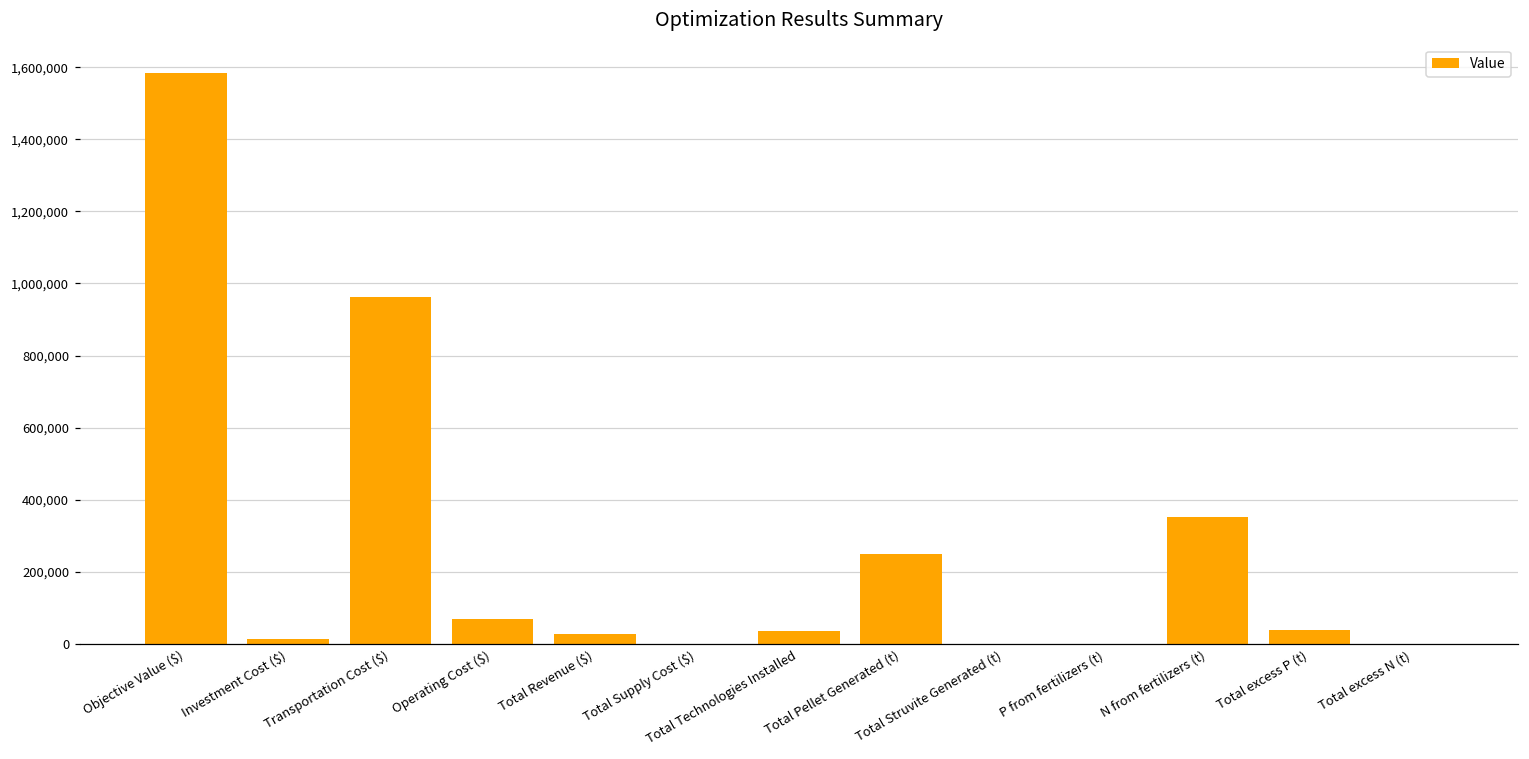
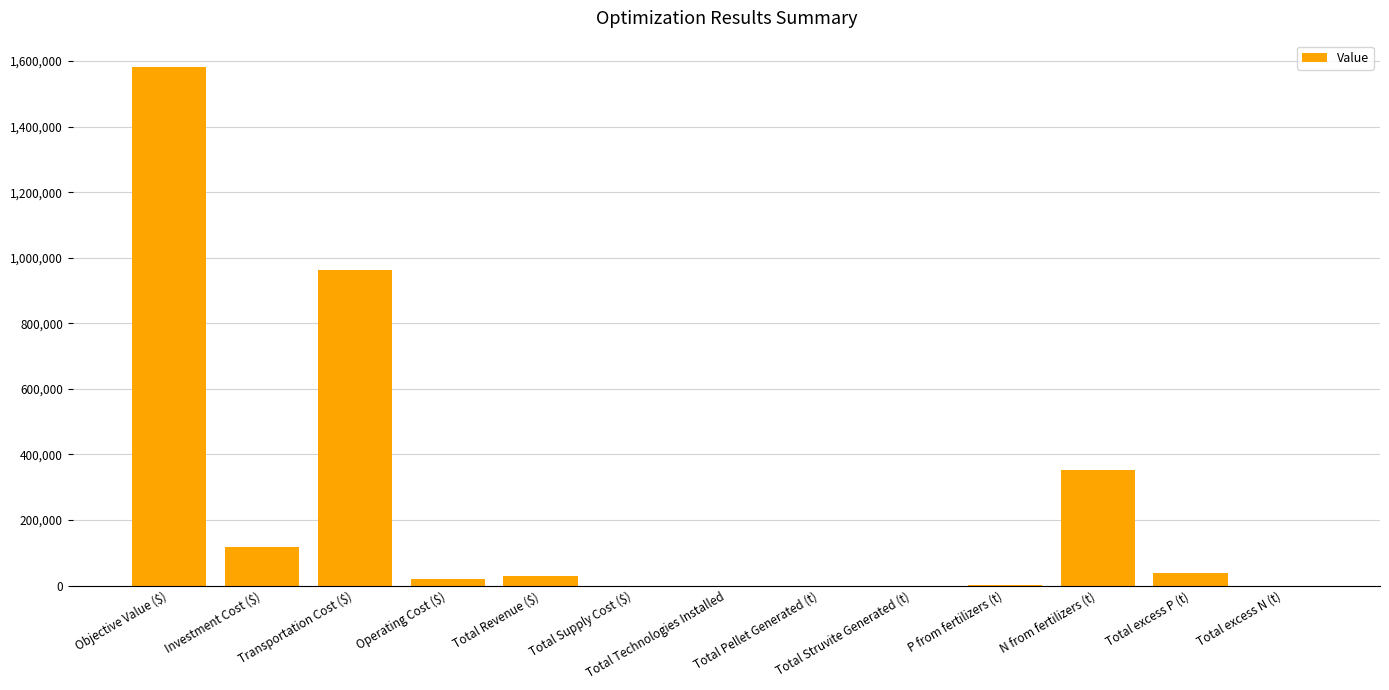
  {
    "Objective Value ($)": "1,580,000",
-   "Investment Cost ($)": "10,000",
+   "Investment Cost ($)": "120,000",
    "Transportation Cost ($)": "960,000",
-   "Operating Cost ($)": "70,000",
+   "Operating Cost ($)": "20,000",
    "Total Revenue ($)": "30,000",
    "Total Supply Cost ($)": "0",
-   "Total Technologies Installed": "40,000",
-   "Total Pellet Generated (t)": "250,000",
+   "Total Technologies Installed": "0",
+   "Total Pellet Generated (t)": "0",
    "Total Struvite Generated (t)": "0",
    "N from fertilizers (t)": "350,000",
    "Total excess P (t)": "40,000"
  }
